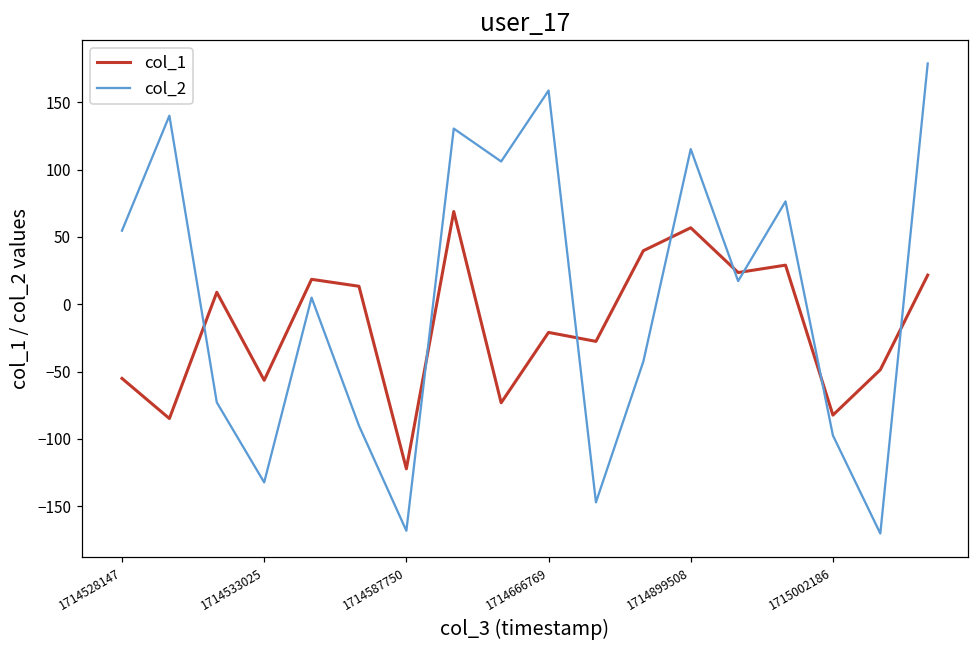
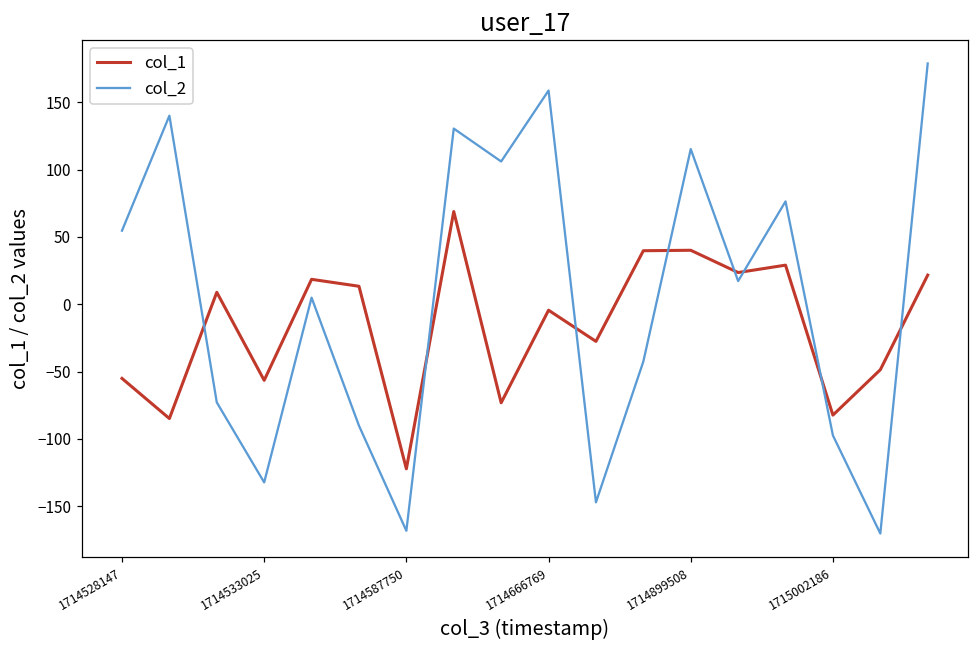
  {
    "col_1": {
      "1714528147": -55,
      "1714533025": -56,
      "1714587750": -122,
-     "1714666769": -21,
-     "1714899508": 57,
+     "1714666769": -4,
+     "1714899508": 40,
      "1715002186": -82
    },
    "col_2": {
      "1714528147": 55,
      "1714533025": -132,
      "1714587750": -168,
      "1714666769": 159,
      "1714899508": 115,
      "1715002186": -97
    }
  }
